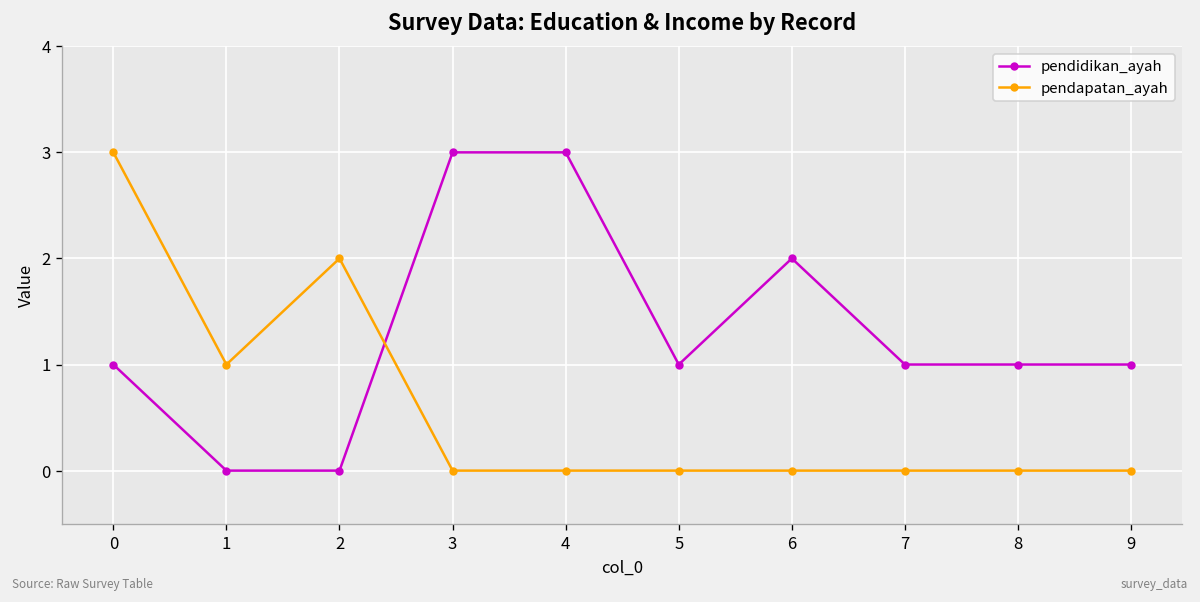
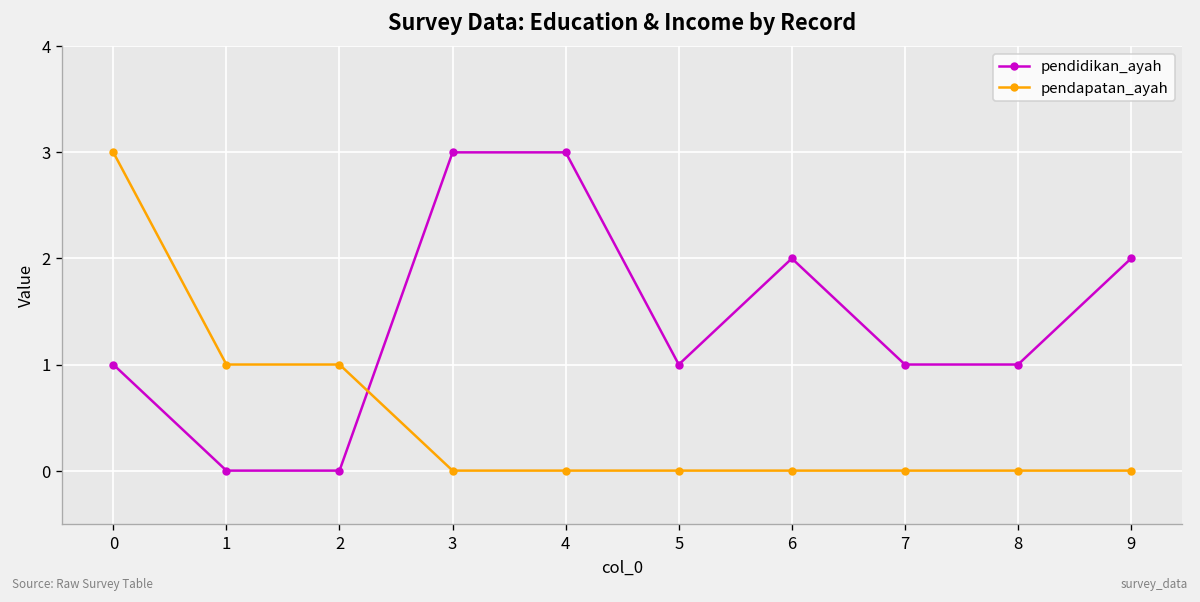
  {
    "pendidikan_ayah": {
      "0": 1,
      "1": 0,
      "2": 0,
      "3": 3,
      "4": 3,
      "5": 1,
      "6": 2,
      "7": 1,
      "8": 1,
-     "9": 1
+     "9": 2
    },
    "pendapatan_ayah": {
      "0": 3,
      "1": 1,
-     "2": 2,
+     "2": 1,
      "3": 0,
      "4": 0,
      "5": 0,
      "6": 0,
      "7": 0,
      "8": 0,
      "9": 0
    }
  }
